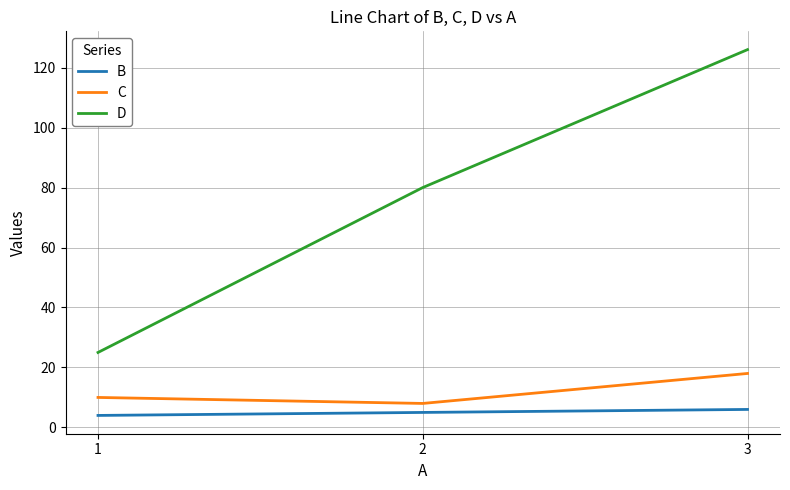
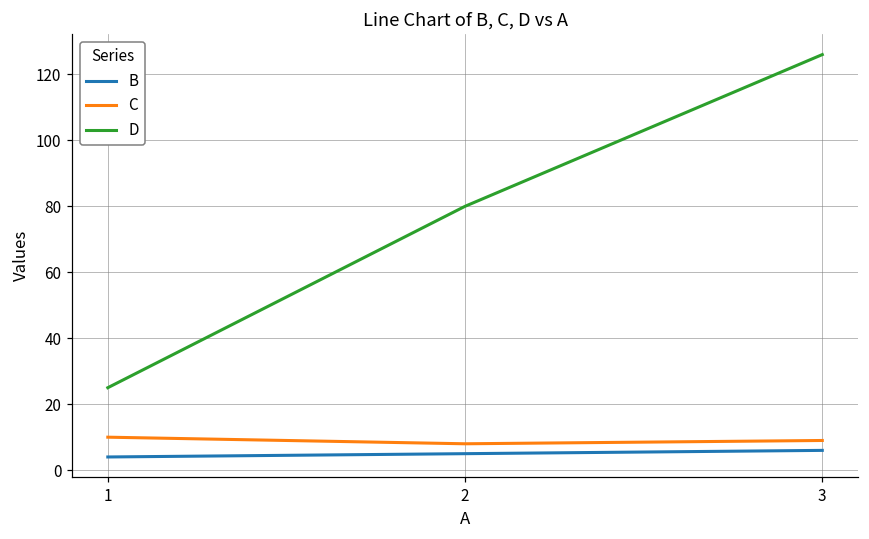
  {
    "B": {
      "1": 4,
      "2": 5,
      "3": 6
    },
    "C": {
      "1": 10,
      "2": 8,
-     "3": 18
+     "3": 9
    },
    "D": {
      "1": 25,
      "2": 80,
      "3": 126
    }
  }
